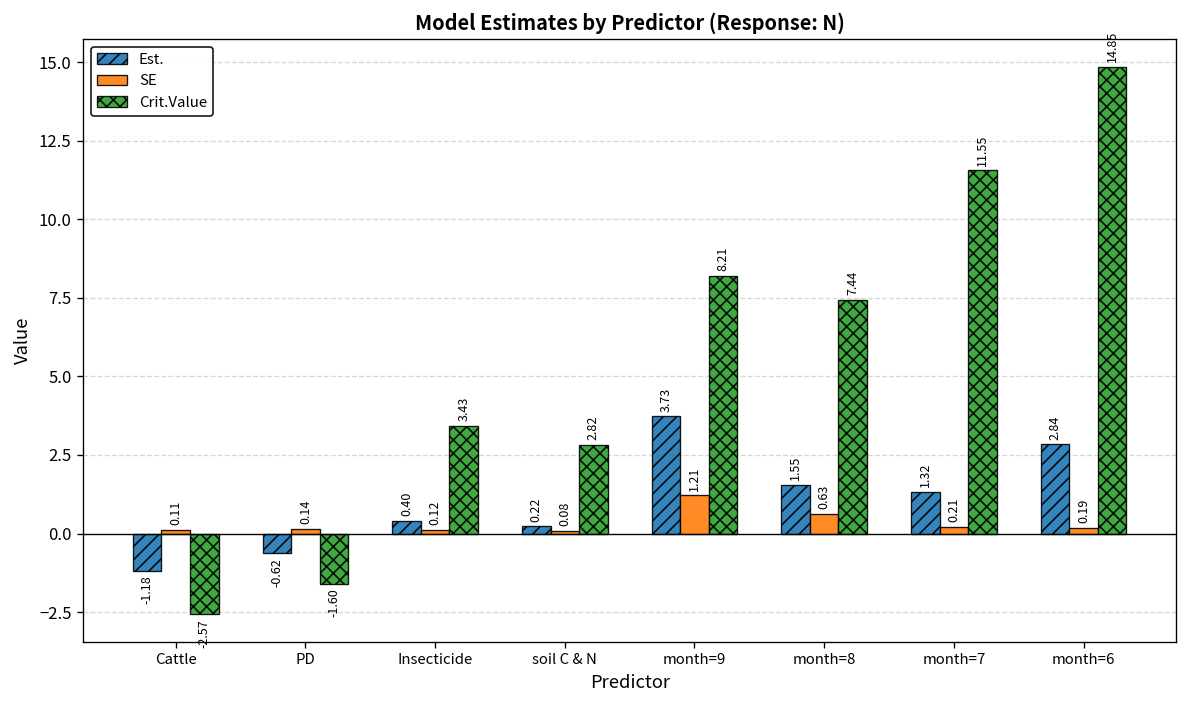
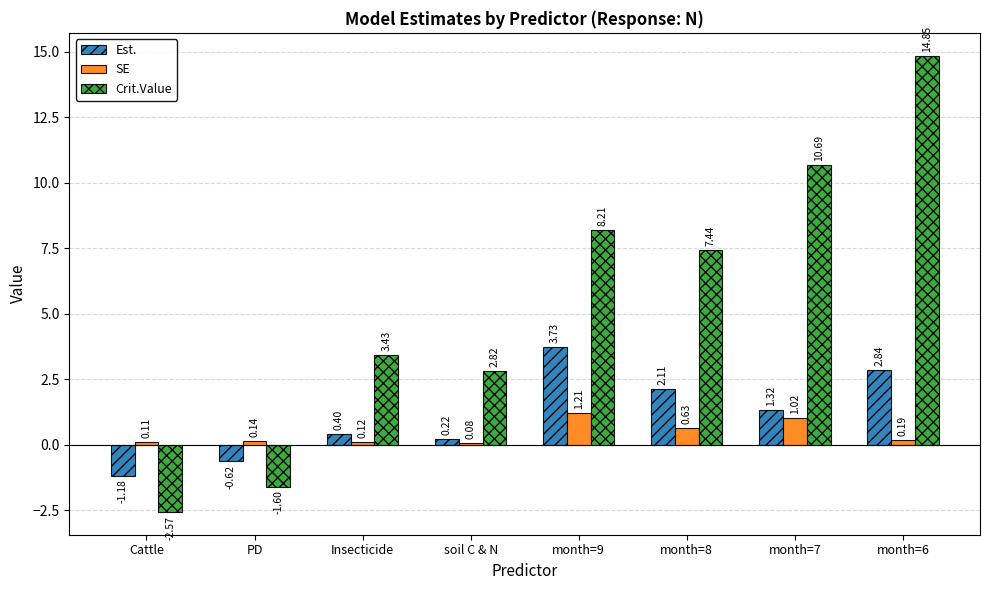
  {
    "Est.": {
      "Cattle": -1.18,
      "PD": -0.62,
      "Insecticide": 0.40,
      "soil C & N": 0.22,
      "month=9": 3.73,
-     "month=8": 1.55,
+     "month=8": 2.11,
      "month=7": 1.32,
      "month=6": 2.84
    },
    "SE": {
      "Cattle": 0.11,
      "PD": 0.14,
      "Insecticide": 0.12,
      "soil C & N": 0.08,
      "month=9": 1.21,
      "month=8": 0.63,
-     "month=7": 0.21,
+     "month=7": 1.02,
      "month=6": 0.19
    },
    "Crit.Value": {
      "Cattle": -2.57,
      "PD": -1.60,
      "Insecticide": 3.43,
      "soil C & N": 2.82,
      "month=9": 8.21,
      "month=8": 7.44,
-     "month=7": 11.55,
+     "month=7": 10.69,
      "month=6": 14.85
    }
  }
